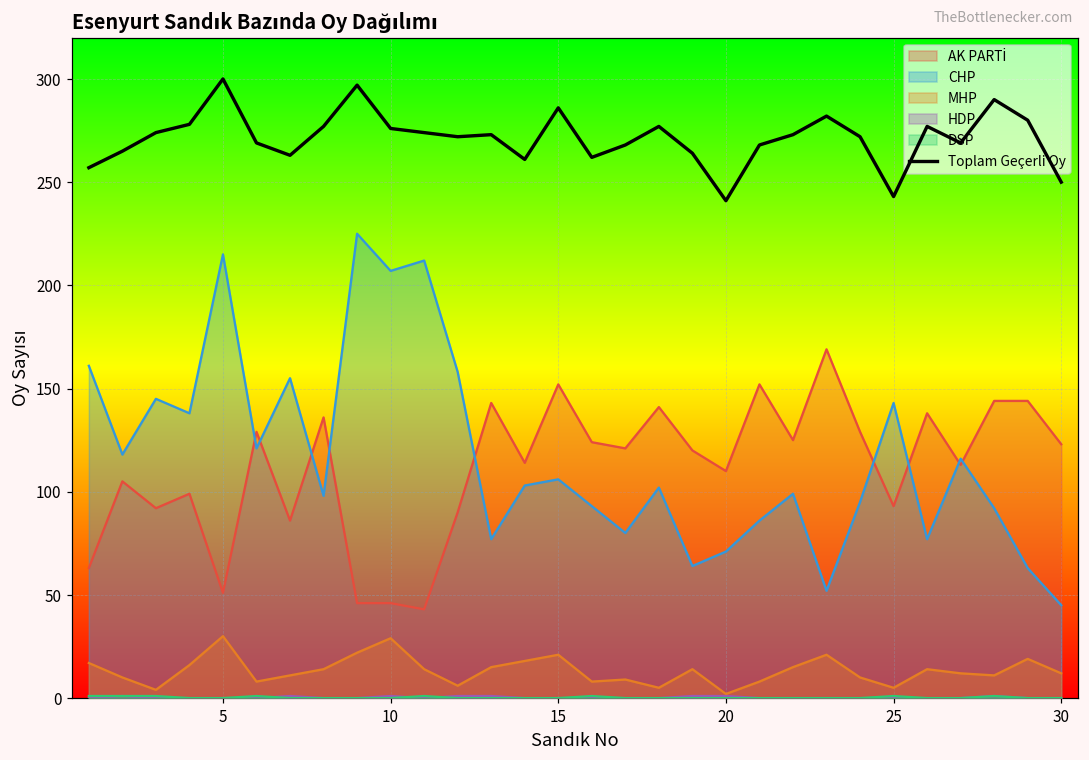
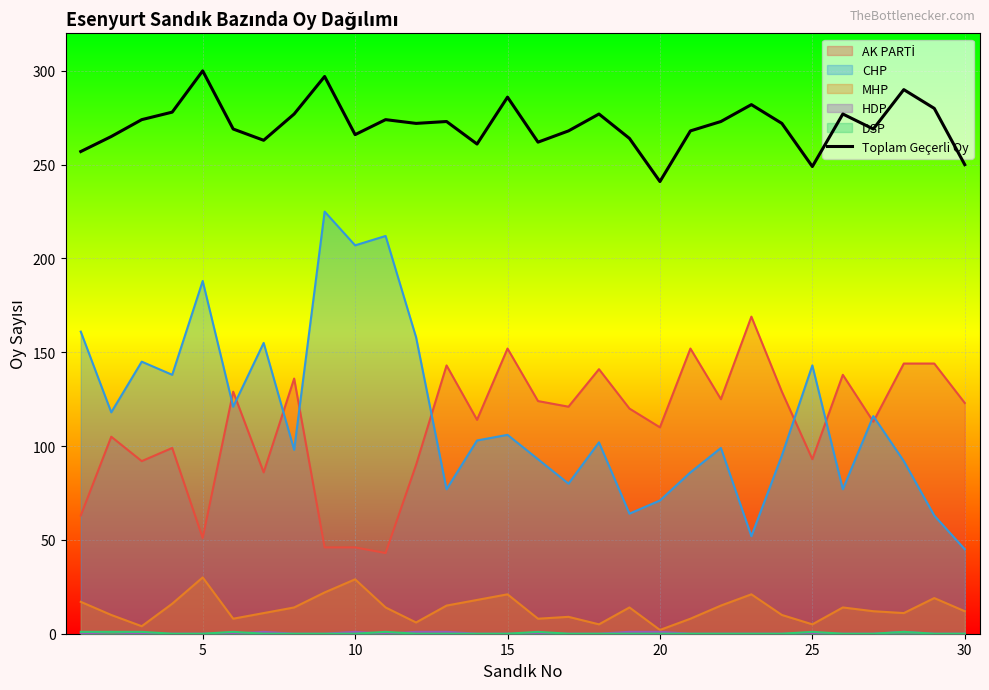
  {
    "CHP": {
-     "5": 215,
+     "5": 188,
      "10": 207,
      "15": 106,
      "20": 71,
      "25": 143,
      "30": 45
    },
    "Toplam Geçerli Oy": {
      "5": 300,
-     "10": 276,
+     "10": 266,
      "15": 286,
      "20": 241,
-     "25": 243,
+     "25": 249,
      "30": 250
    }
  }
